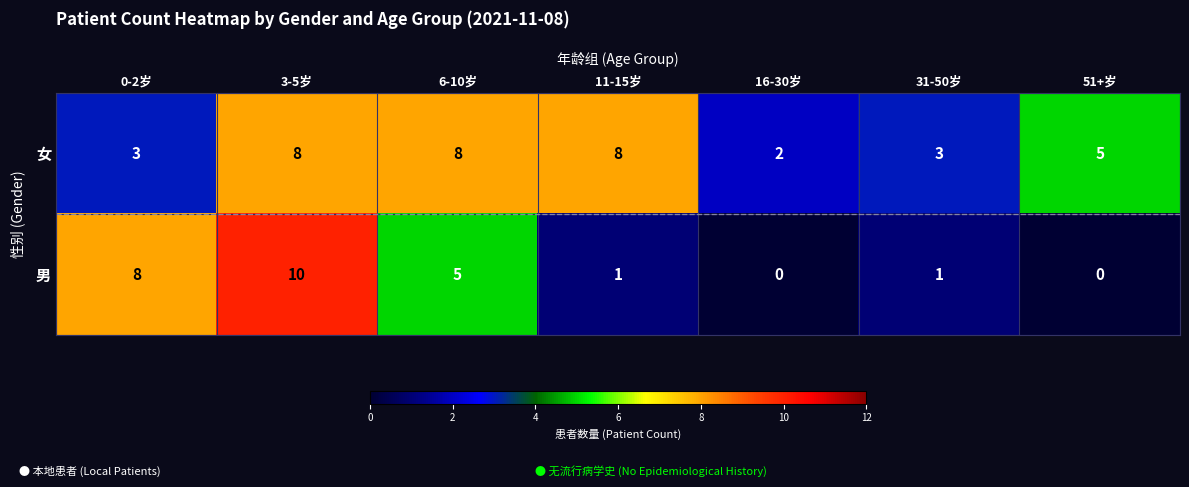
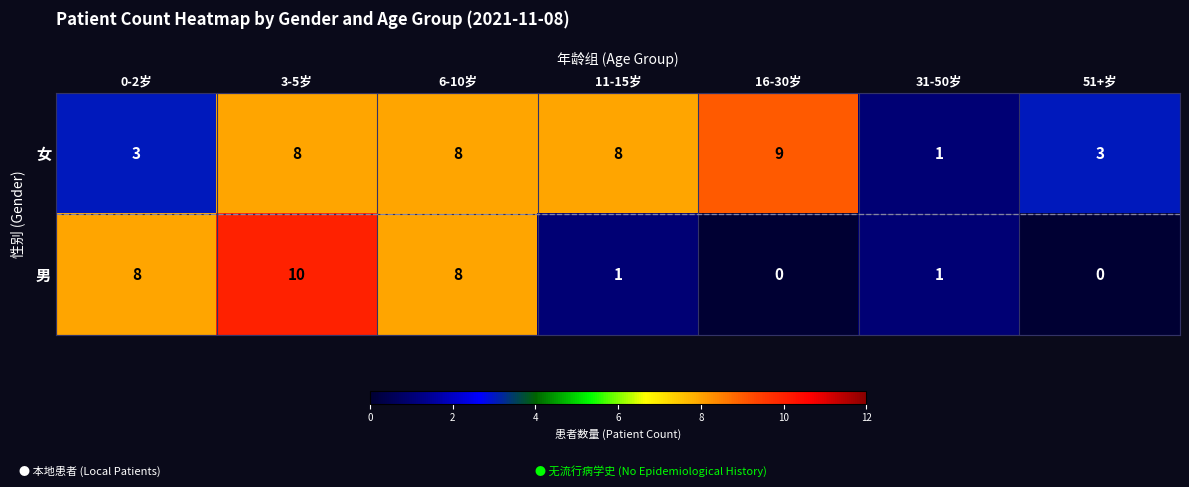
  {
    "女": {
      "0-2岁": 3,
      "3-5岁": 8,
      "6-10岁": 8,
      "11-15岁": 8,
-     "16-30岁": 2,
-     "31-50岁": 3,
-     "51+岁": 5
+     "16-30岁": 9,
+     "31-50岁": 1,
+     "51+岁": 3
    },
    "男": {
      "0-2岁": 8,
      "3-5岁": 10,
-     "6-10岁": 5,
+     "6-10岁": 8,
      "11-15岁": 1,
      "16-30岁": 0,
      "31-50岁": 1,
      "51+岁": 0
    }
  }
